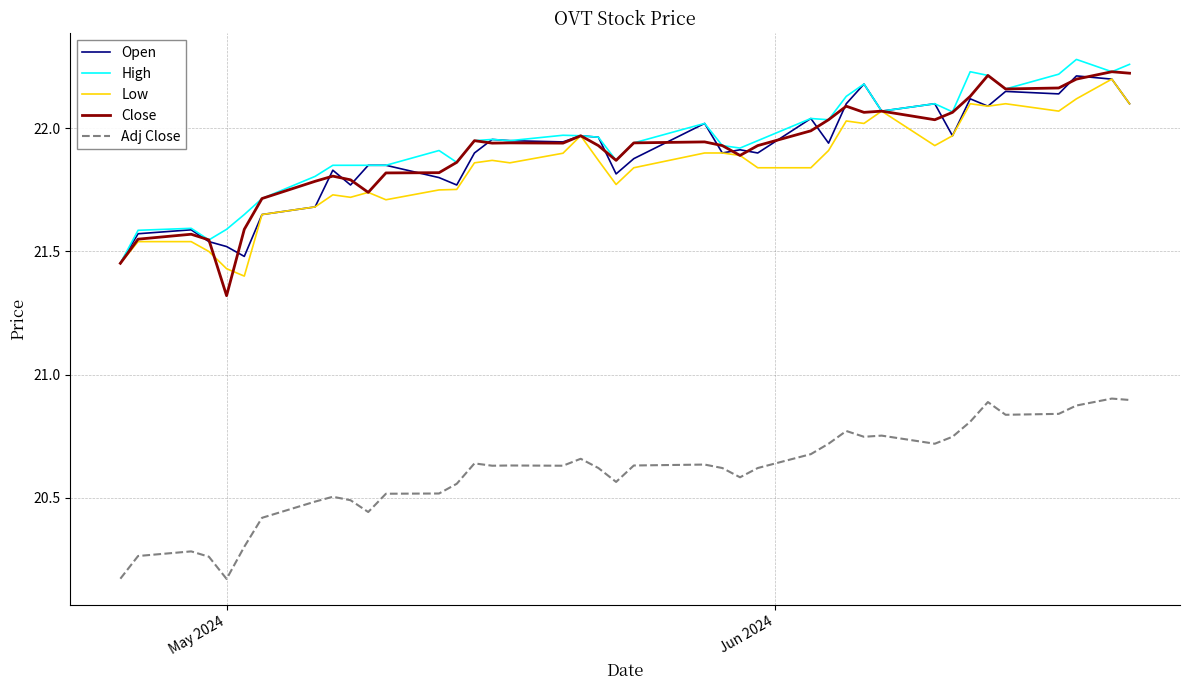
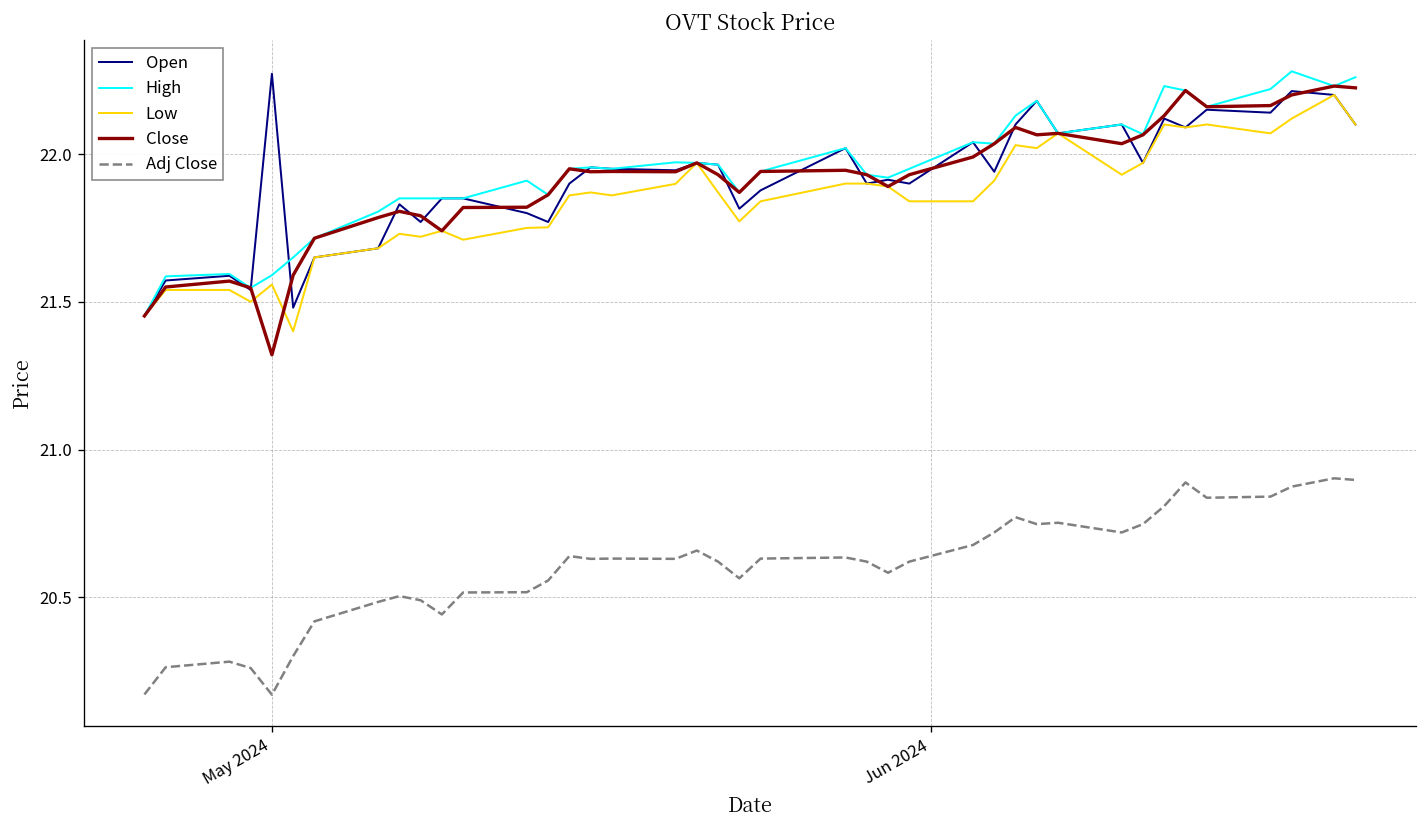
  {
    "Open": {
-     "May 2024": 21.52
+     "May 2024": 22.27
    },
    "High": {
      "May 2024": 21.59
    },
    "Low": {
-     "May 2024": 21.43
+     "May 2024": 21.56
    },
    "Close": {
      "May 2024": 21.32
    },
    "Adj Close": {
      "May 2024": 20.17
    }
  }
